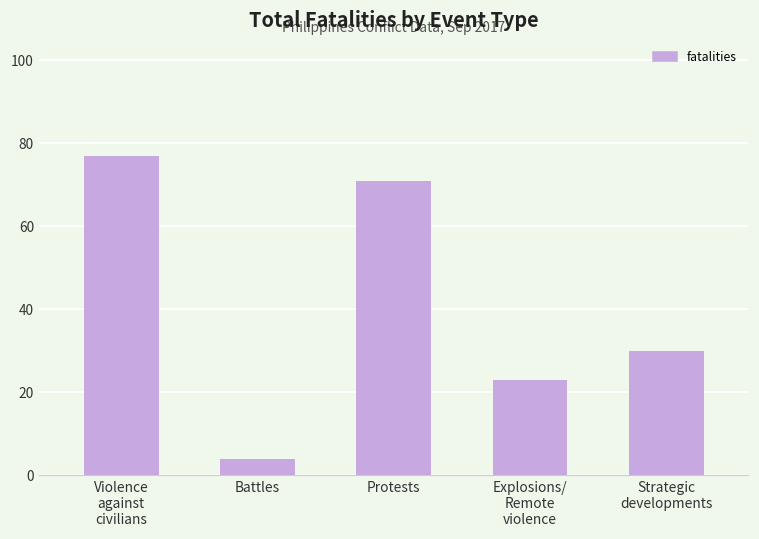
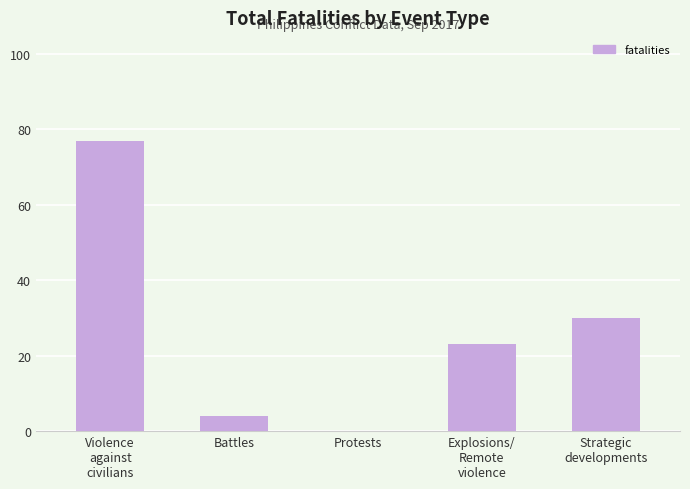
  {
    "Violence against civilians": 77,
    "Battles": 4,
-   "Protests": 71,
+   "Protests": 0,
    "Explosions/ Remote violence": 23,
    "Strategic developments": 30
  }
